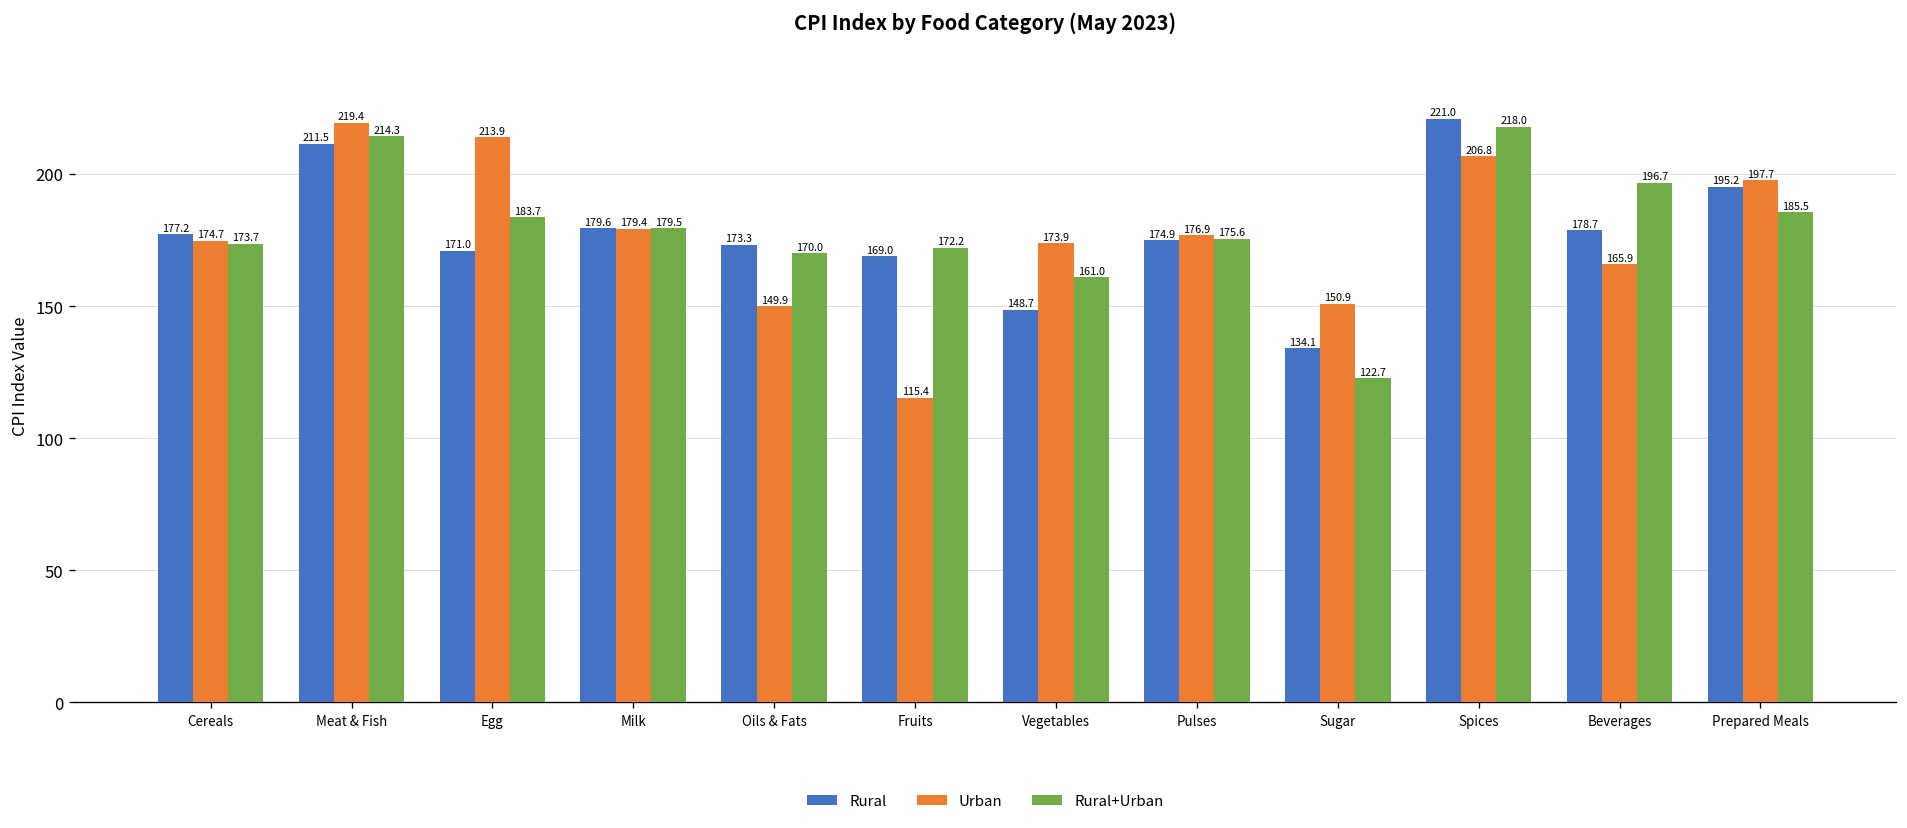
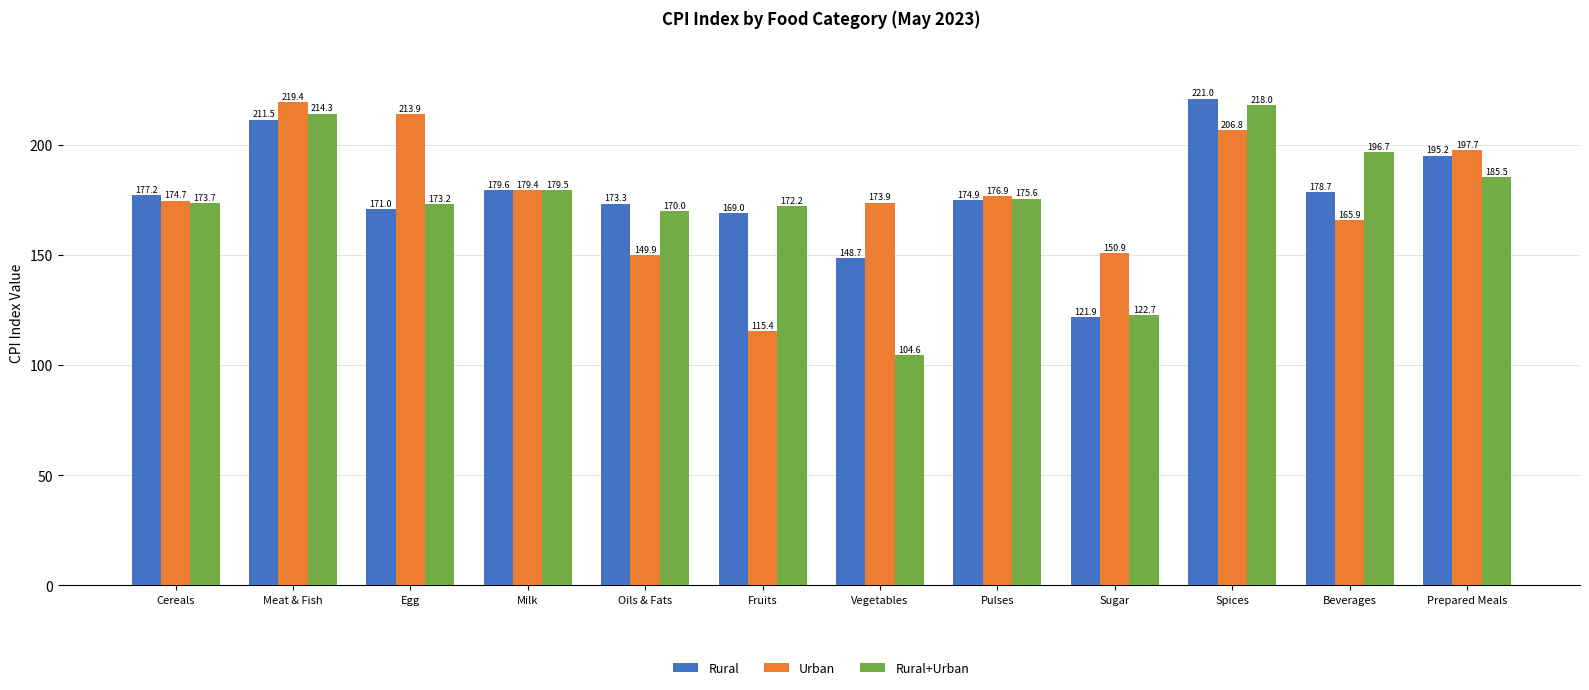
  {
    "Rural": {
      "Cereals": 177.2,
      "Meat & Fish": 211.5,
      "Egg": 171.0,
      "Milk": 179.6,
      "Oils & Fats": 173.3,
      "Fruits": 169.0,
      "Vegetables": 148.7,
      "Pulses": 174.9,
-     "Sugar": 134.1,
+     "Sugar": 121.9,
      "Spices": 221.0,
      "Beverages": 178.7,
      "Prepared Meals": 195.2
    },
    "Urban": {
      "Cereals": 174.7,
      "Meat & Fish": 219.4,
      "Egg": 213.9,
      "Milk": 179.4,
      "Oils & Fats": 149.9,
      "Fruits": 115.4,
      "Vegetables": 173.9,
      "Pulses": 176.9,
      "Sugar": 150.9,
      "Spices": 206.8,
      "Beverages": 165.9,
      "Prepared Meals": 197.7
    },
    "Rural+Urban": {
      "Cereals": 173.7,
      "Meat & Fish": 214.3,
-     "Egg": 183.7,
+     "Egg": 173.2,
      "Milk": 179.5,
      "Oils & Fats": 170.0,
      "Fruits": 172.2,
-     "Vegetables": 161.0,
+     "Vegetables": 104.6,
      "Pulses": 175.6,
      "Sugar": 122.7,
      "Spices": 218.0,
      "Beverages": 196.7,
      "Prepared Meals": 185.5
    }
  }
